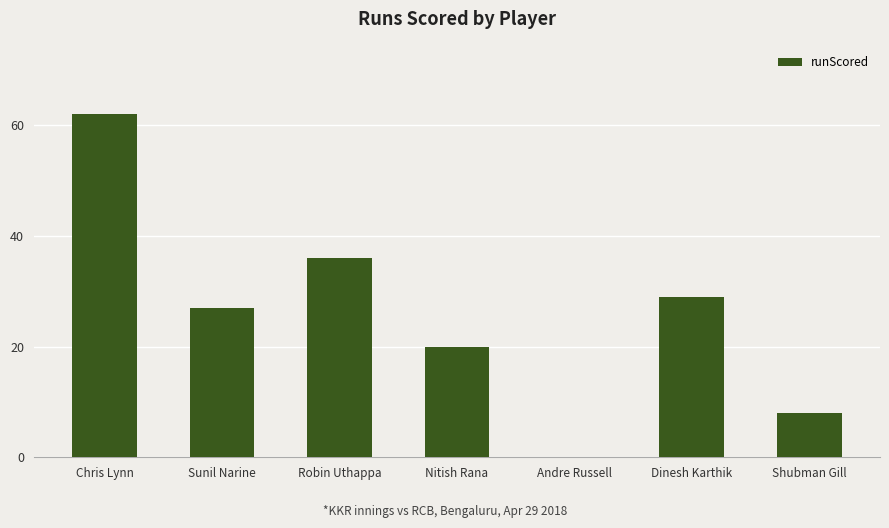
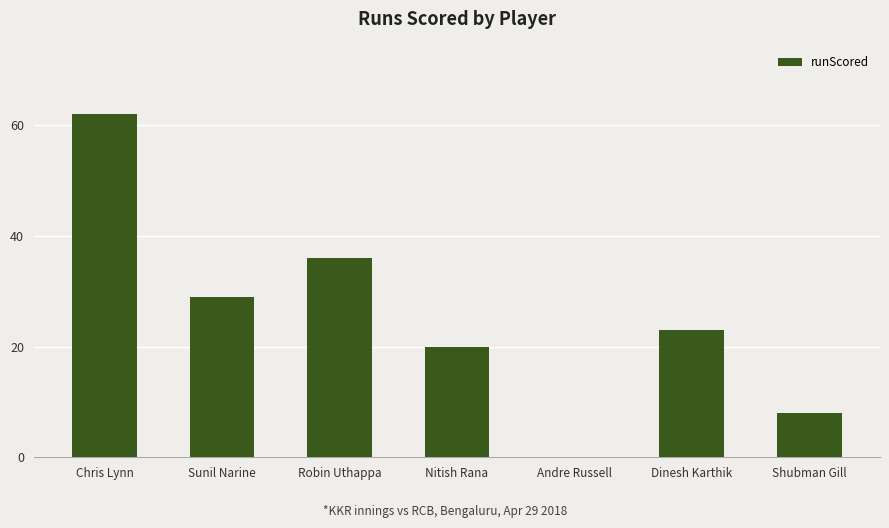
  {
    "Chris Lynn": 62,
-   "Sunil Narine": 27,
+   "Sunil Narine": 29,
    "Robin Uthappa": 36,
    "Nitish Rana": 20,
    "Andre Russell": 0,
-   "Dinesh Karthik": 29,
+   "Dinesh Karthik": 23,
    "Shubman Gill": 8
  }
